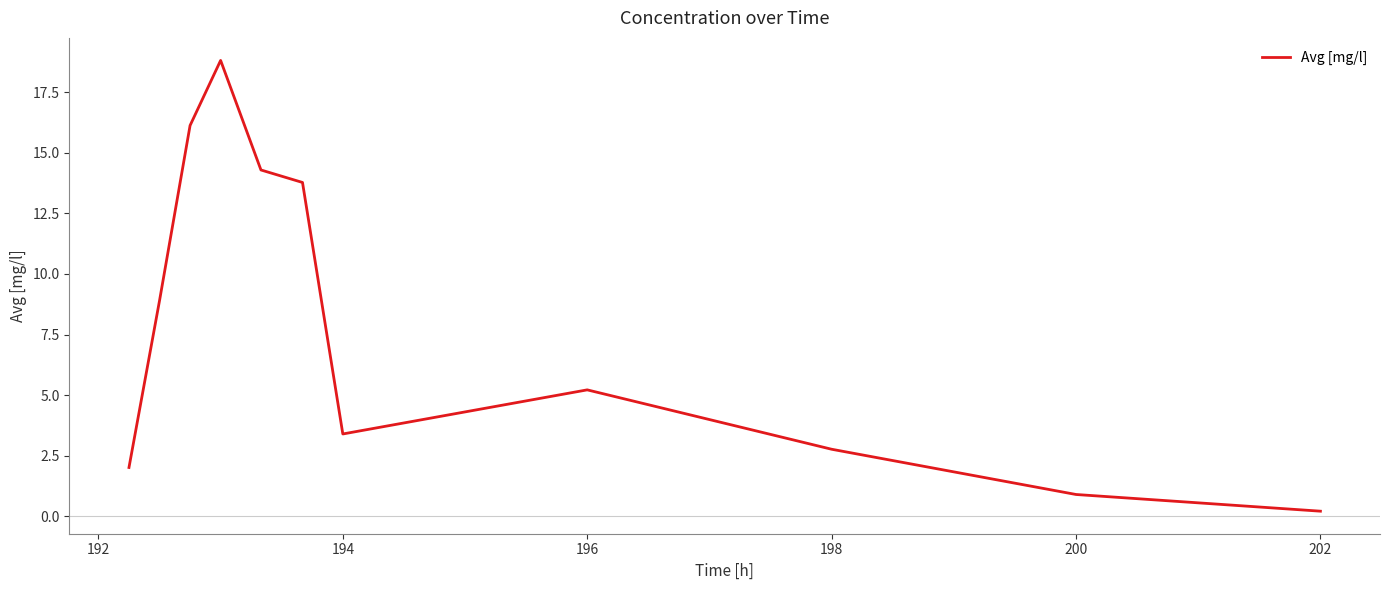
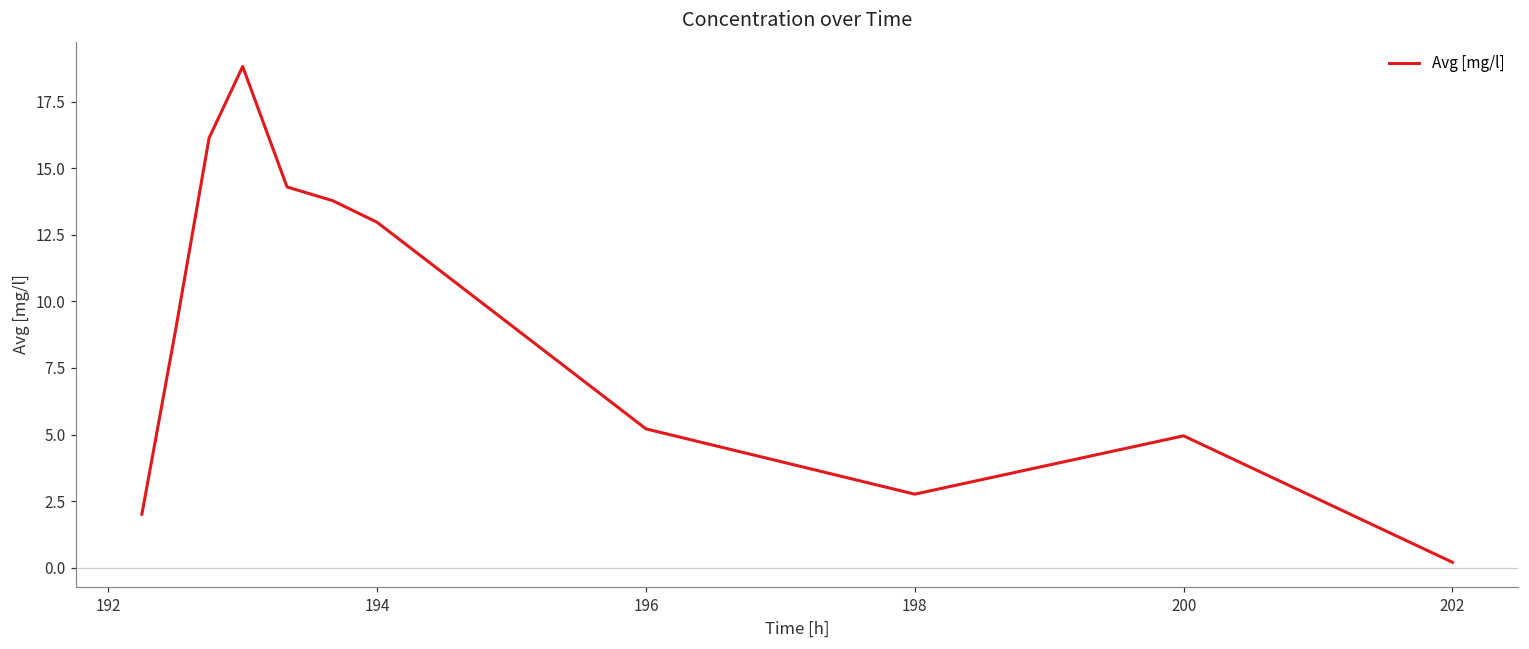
  {
-   "194": 3.4,
+   "194": 13.0,
    "196": 5.2,
    "198": 2.8,
-   "200": 0.9,
+   "200": 5.0,
    "202": 0.2
  }
